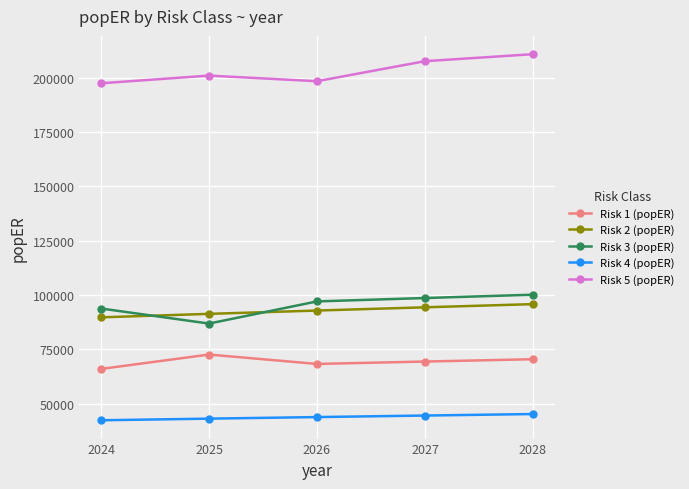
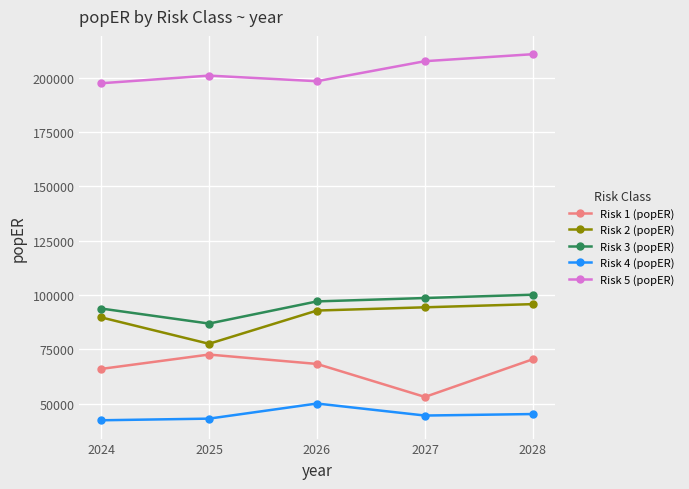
  {
    "Risk 1 (popER)": {
      "2024": 66000,
      "2025": 73000,
      "2026": 68000,
-     "2027": 69000,
+     "2027": 53000,
      "2028": 70000
    },
    "Risk 2 (popER)": {
      "2024": 90000,
-     "2025": 91000,
+     "2025": 78000,
      "2026": 93000,
      "2027": 94000,
      "2028": 96000
    },
    "Risk 3 (popER)": {
      "2024": 94000,
      "2025": 87000,
      "2026": 97000,
      "2027": 99000,
      "2028": 100000
    },
    "Risk 4 (popER)": {
      "2024": 42000,
      "2025": 43000,
-     "2026": 44000,
+     "2026": 50000,
      "2027": 45000,
      "2028": 45000
    },
    "Risk 5 (popER)": {
      "2024": 197000,
      "2025": 201000,
      "2026": 198000,
      "2027": 208000,
      "2028": 211000
    }
  }
